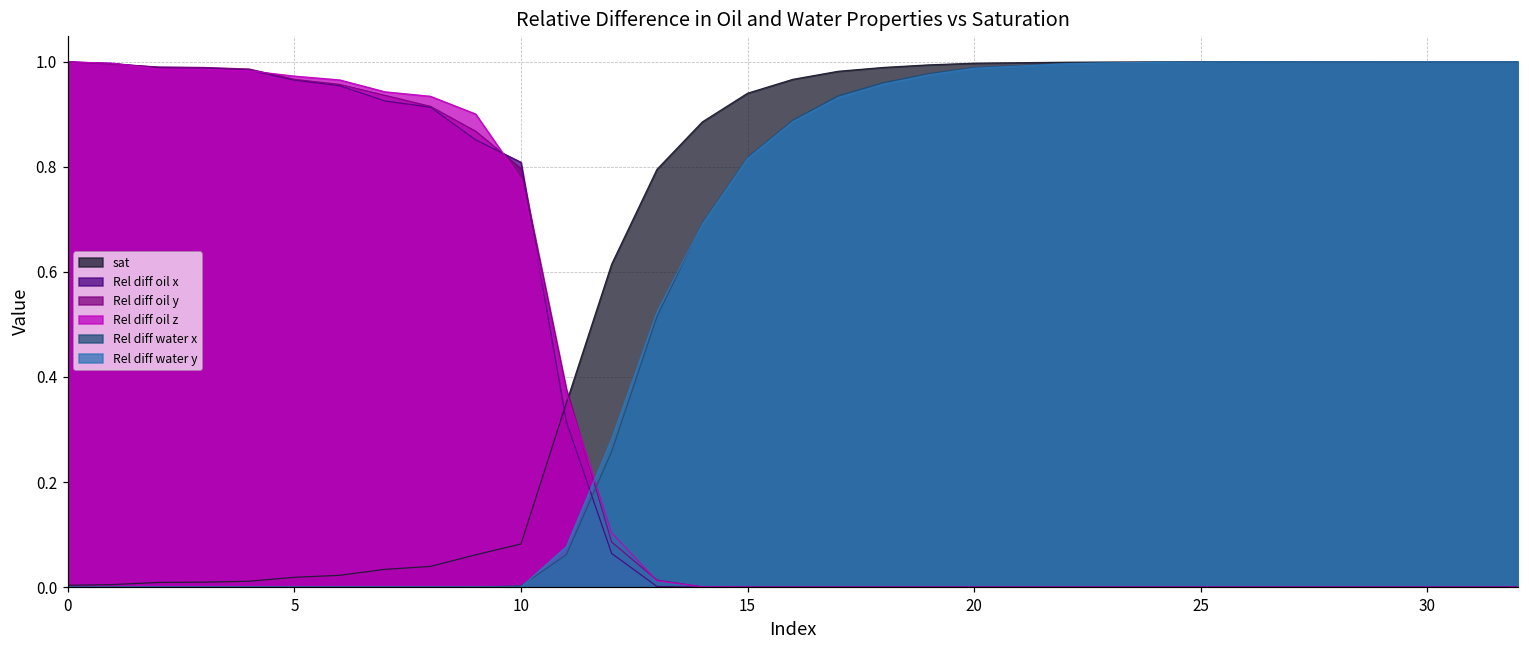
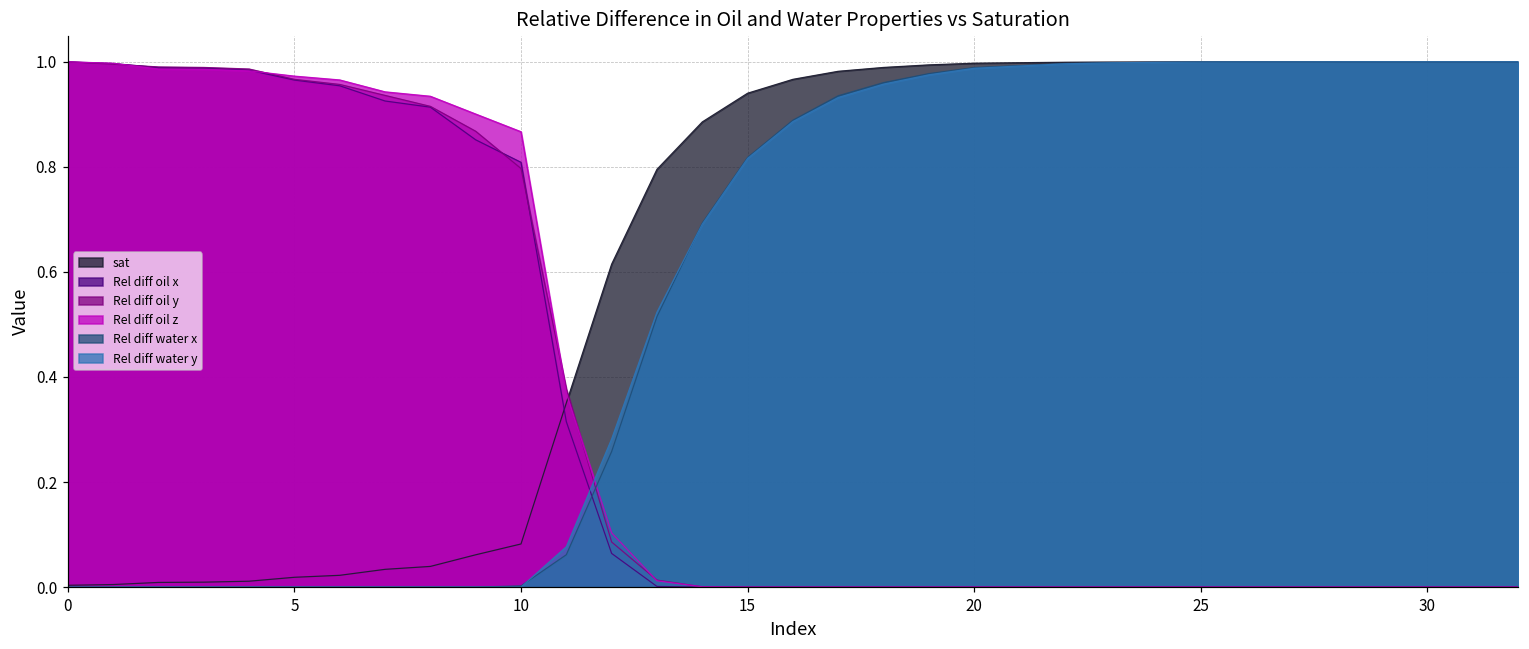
  {
    "sat": {
      "5": 0.02,
      "10": 0.08,
      "15": 0.94,
      "20": 1.00
    },
    "Rel diff oil z": {
      "5": 0.97,
-     "10": 0.78
+     "10": 0.87
    }
  }
